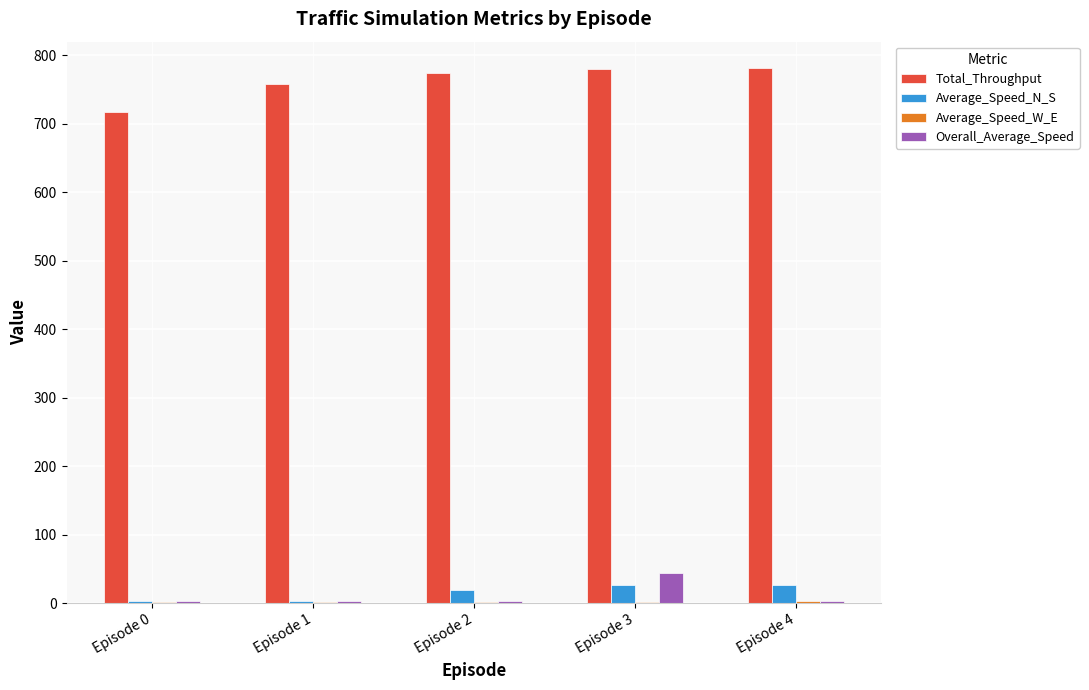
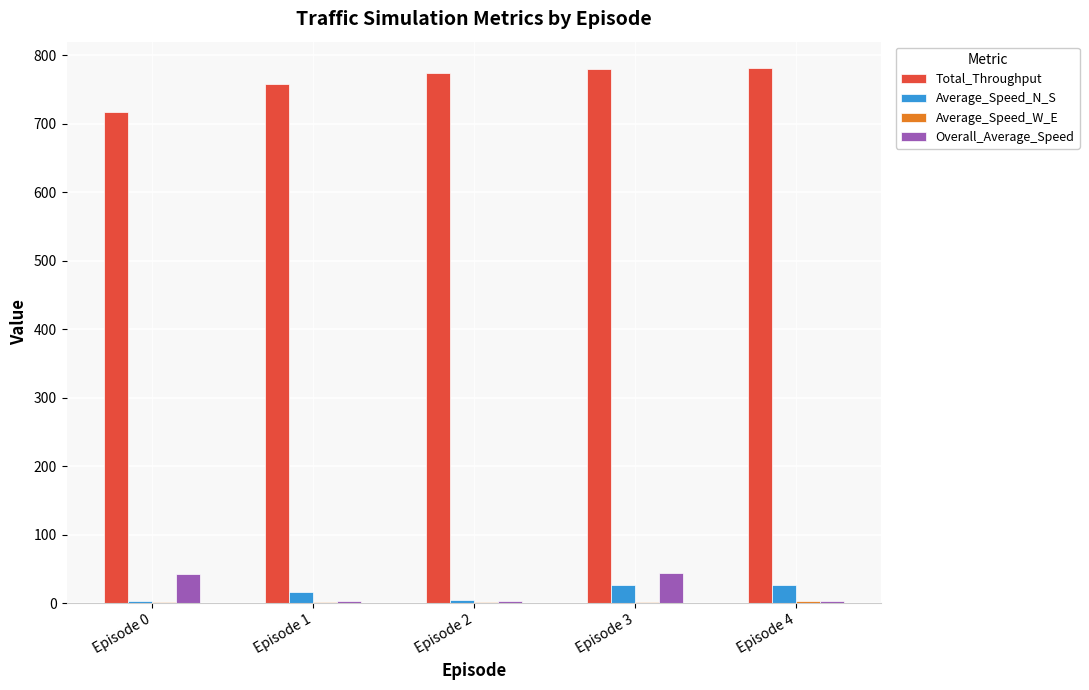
  {
    "Average_Speed_N_S": {
-     "Episode 1": 0,
-     "Episode 2": 20,
+     "Episode 1": 20,
+     "Episode 2": 0,
      "Episode 3": 30,
      "Episode 4": 30
    },
    "Overall_Average_Speed": {
-     "Episode 0": 0,
+     "Episode 0": 40,
      "Episode 3": 40
    }
  }
